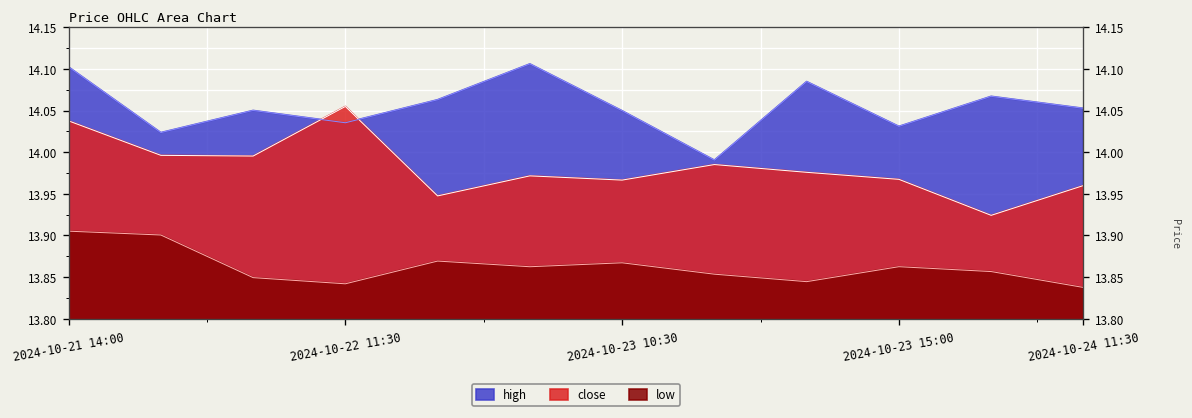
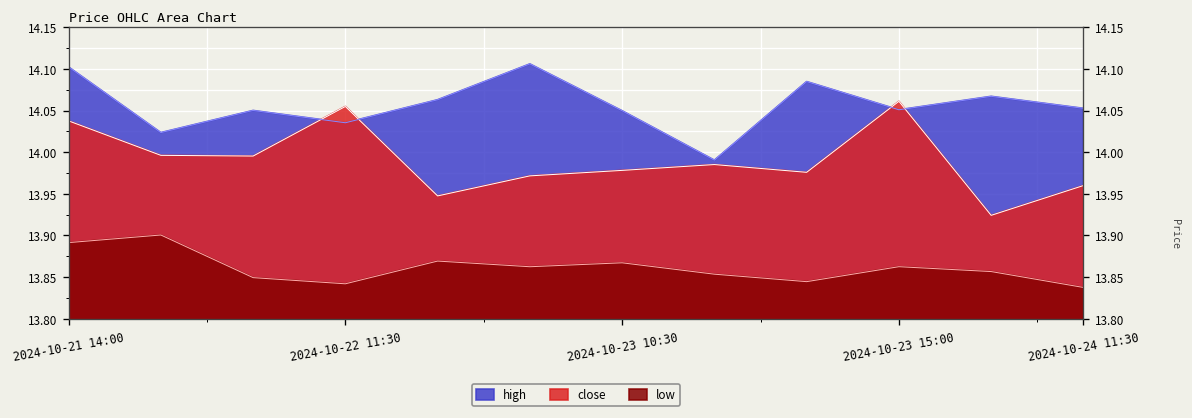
  {
    "high": {
      "2024-10-21 14:00": 14.10,
      "2024-10-22 11:30": 14.04,
      "2024-10-23 10:30": 14.05,
-     "2024-10-23 15:00": 14.03,
+     "2024-10-23 15:00": 14.05,
      "2024-10-24 11:30": 14.05
    },
    "close": {
      "2024-10-21 14:00": 14.04,
      "2024-10-22 11:30": 14.05,
-     "2024-10-23 10:30": 13.97,
-     "2024-10-23 15:00": 13.97,
+     "2024-10-23 10:30": 13.98,
+     "2024-10-23 15:00": 14.06,
      "2024-10-24 11:30": 13.96
    },
    "low": {
-     "2024-10-21 14:00": 13.91,
+     "2024-10-21 14:00": 13.89,
      "2024-10-22 11:30": 13.84,
      "2024-10-23 10:30": 13.87,
      "2024-10-23 15:00": 13.86,
      "2024-10-24 11:30": 13.84
    }
  }
